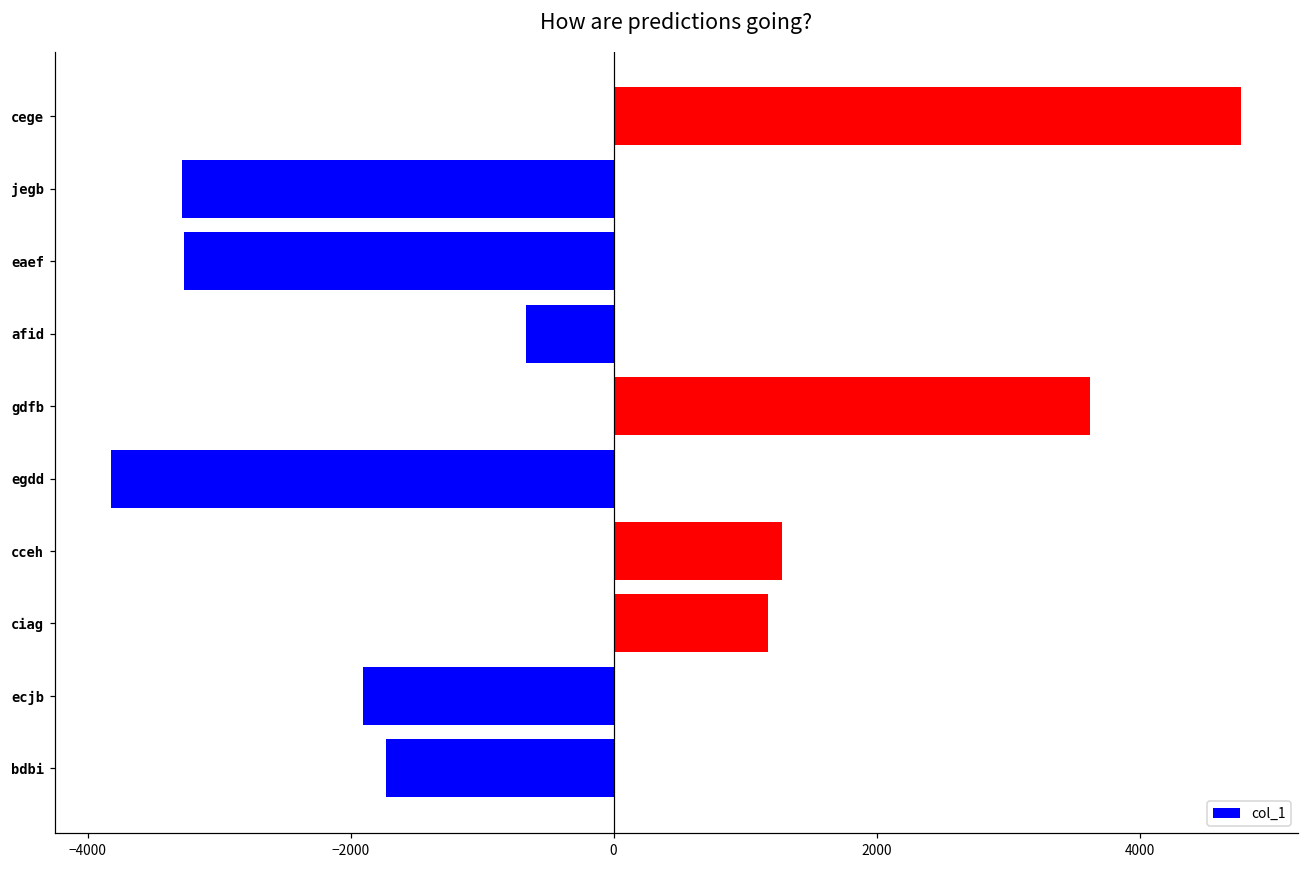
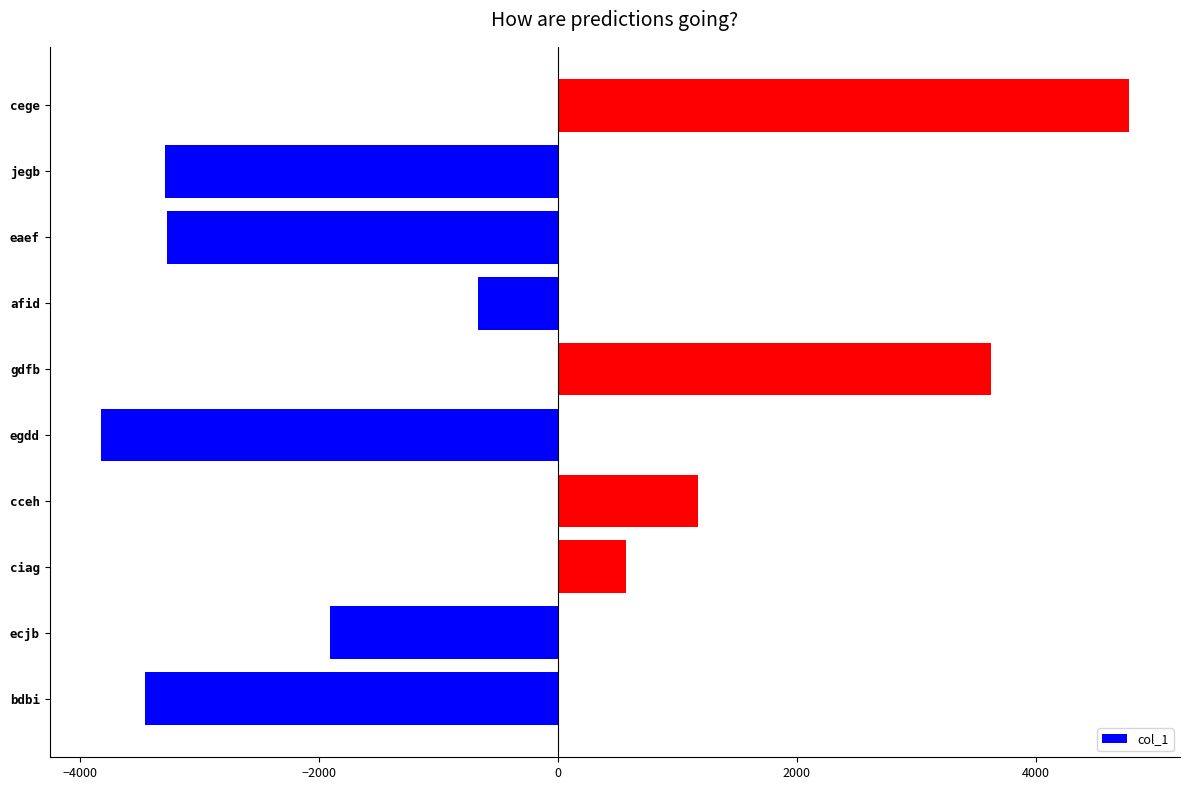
  {
    "cege": 4780,
    "jegb": -3290,
    "eaef": -3270,
    "afid": -660,
    "gdfb": 3620,
    "egdd": -3820,
-   "cceh": 1280,
-   "ciag": 1170,
+   "cceh": 1170,
+   "ciag": 570,
    "ecjb": -1910,
-   "bdbi": -1730
+   "bdbi": -3460
  }
